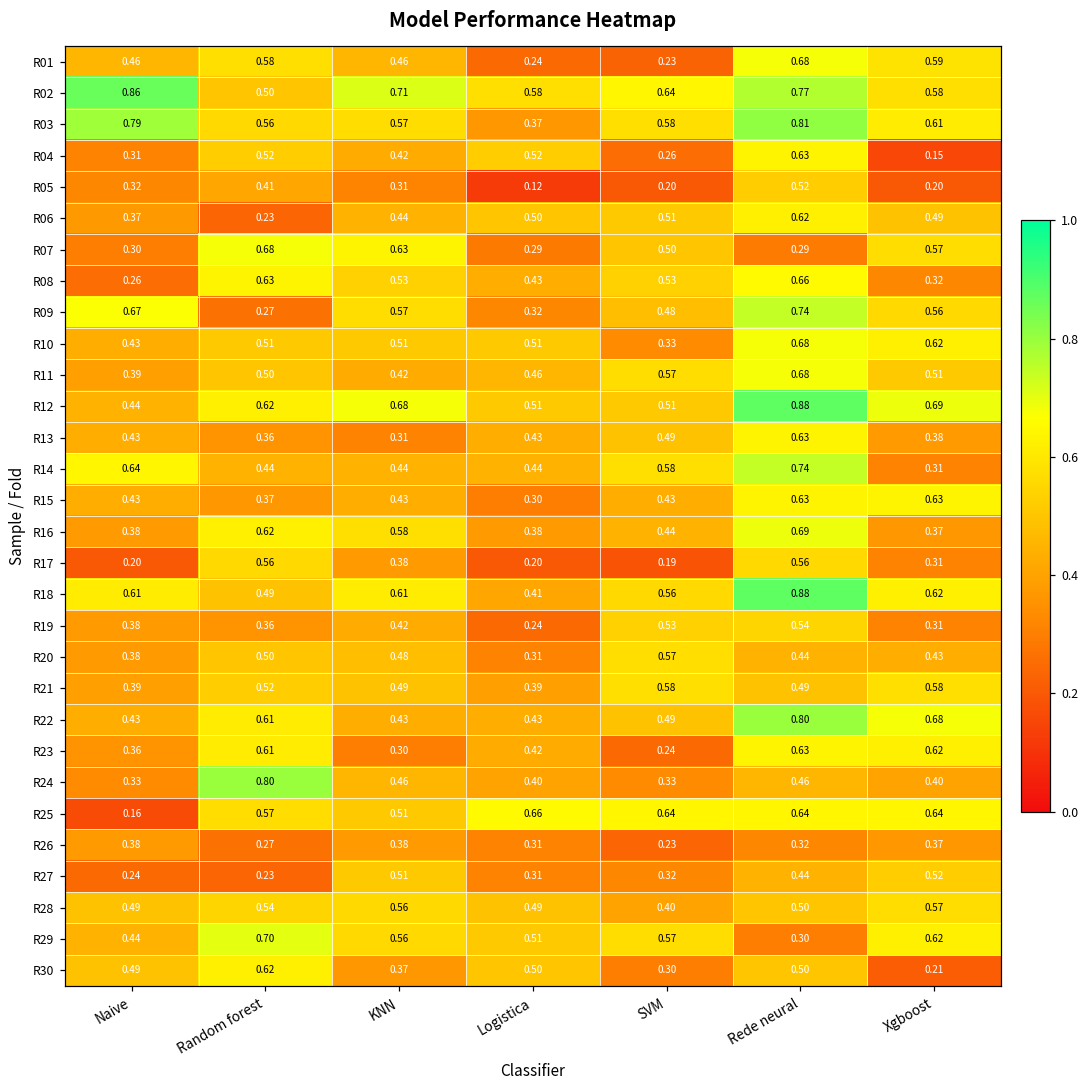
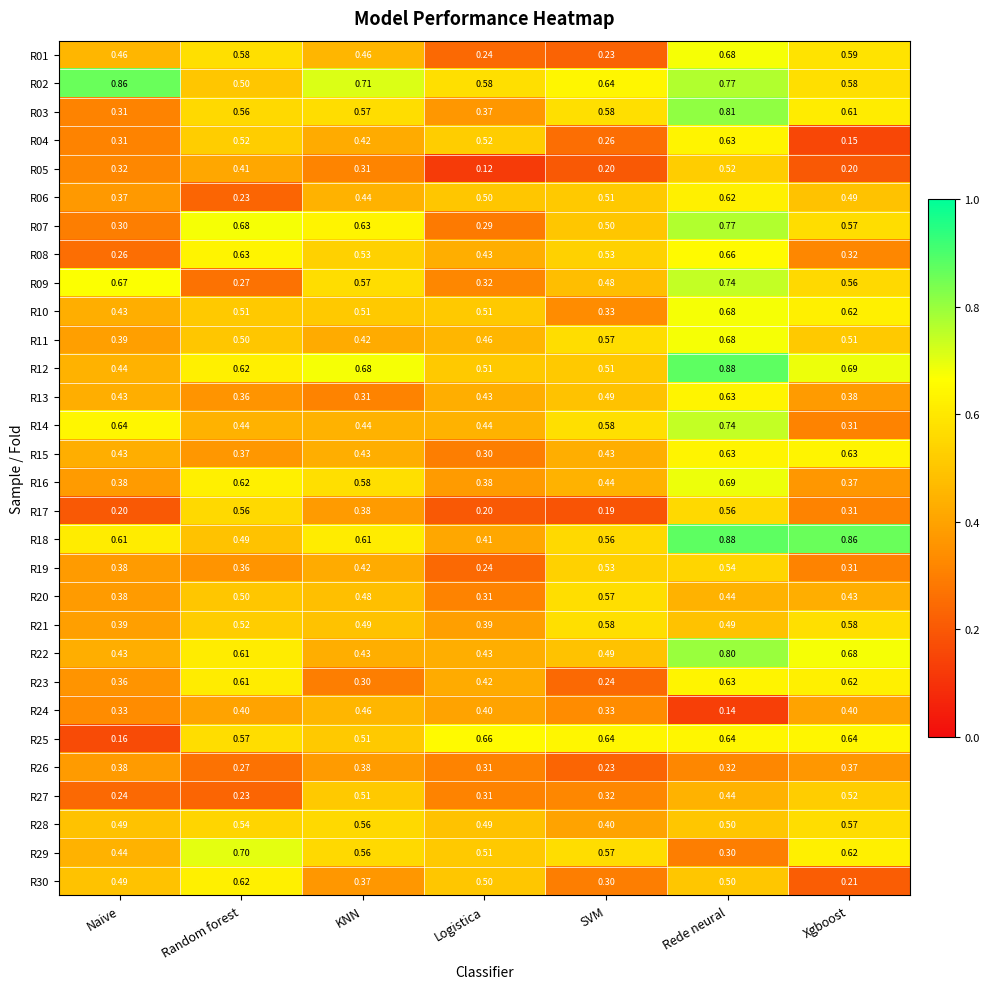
  {
    "R03": {
-     "Naive": 0.79,
+     "Naive": 0.31,
      "Random forest": 0.56,
      "KNN": 0.57,
      "Logistica": 0.37,
      "SVM": 0.58,
      "Rede neural": 0.81,
      "Xgboost": 0.61
    },
    "R07": {
      "Naive": 0.30,
      "Random forest": 0.68,
      "KNN": 0.63,
      "Logistica": 0.29,
      "SVM": 0.50,
-     "Rede neural": 0.29,
+     "Rede neural": 0.77,
      "Xgboost": 0.57
    },
    "R18": {
      "Naive": 0.61,
      "Random forest": 0.49,
      "KNN": 0.61,
      "Logistica": 0.41,
      "SVM": 0.56,
      "Rede neural": 0.88,
-     "Xgboost": 0.62
+     "Xgboost": 0.86
    },
    "R24": {
      "Naive": 0.33,
-     "Random forest": 0.80,
+     "Random forest": 0.40,
      "KNN": 0.46,
      "Logistica": 0.40,
      "SVM": 0.33,
-     "Rede neural": 0.46,
+     "Rede neural": 0.14,
      "Xgboost": 0.40
    }
  }
